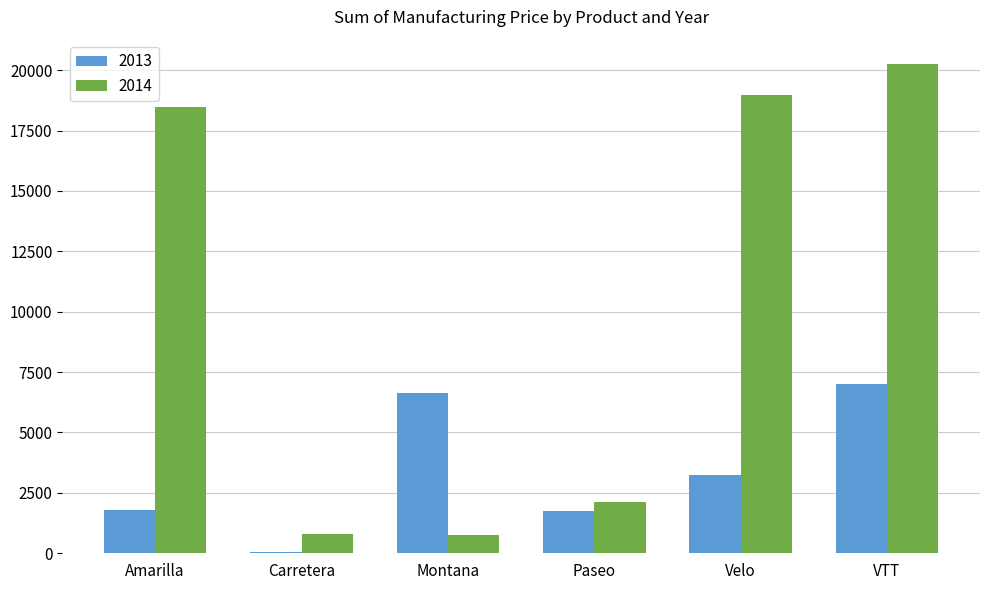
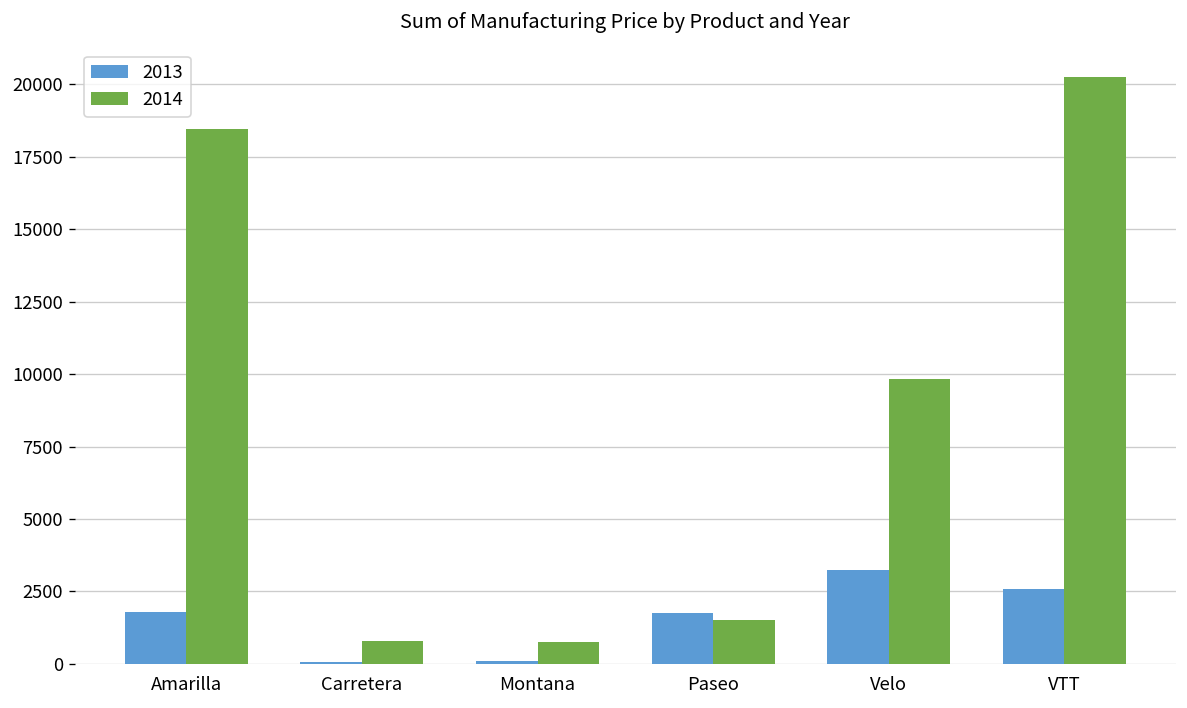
  {
    "2013": {
      "Amarilla": 1800,
-     "Montana": 6600,
+     "Montana": 100,
      "Paseo": 1800,
      "Velo": 3200,
-     "VTT": 7000
+     "VTT": 2600
    },
    "2014": {
      "Amarilla": 18500,
      "Carretera": 800,
      "Montana": 800,
-     "Paseo": 2100,
-     "Velo": 19000,
+     "Paseo": 1500,
+     "Velo": 9800,
      "VTT": 20300
    }
  }
